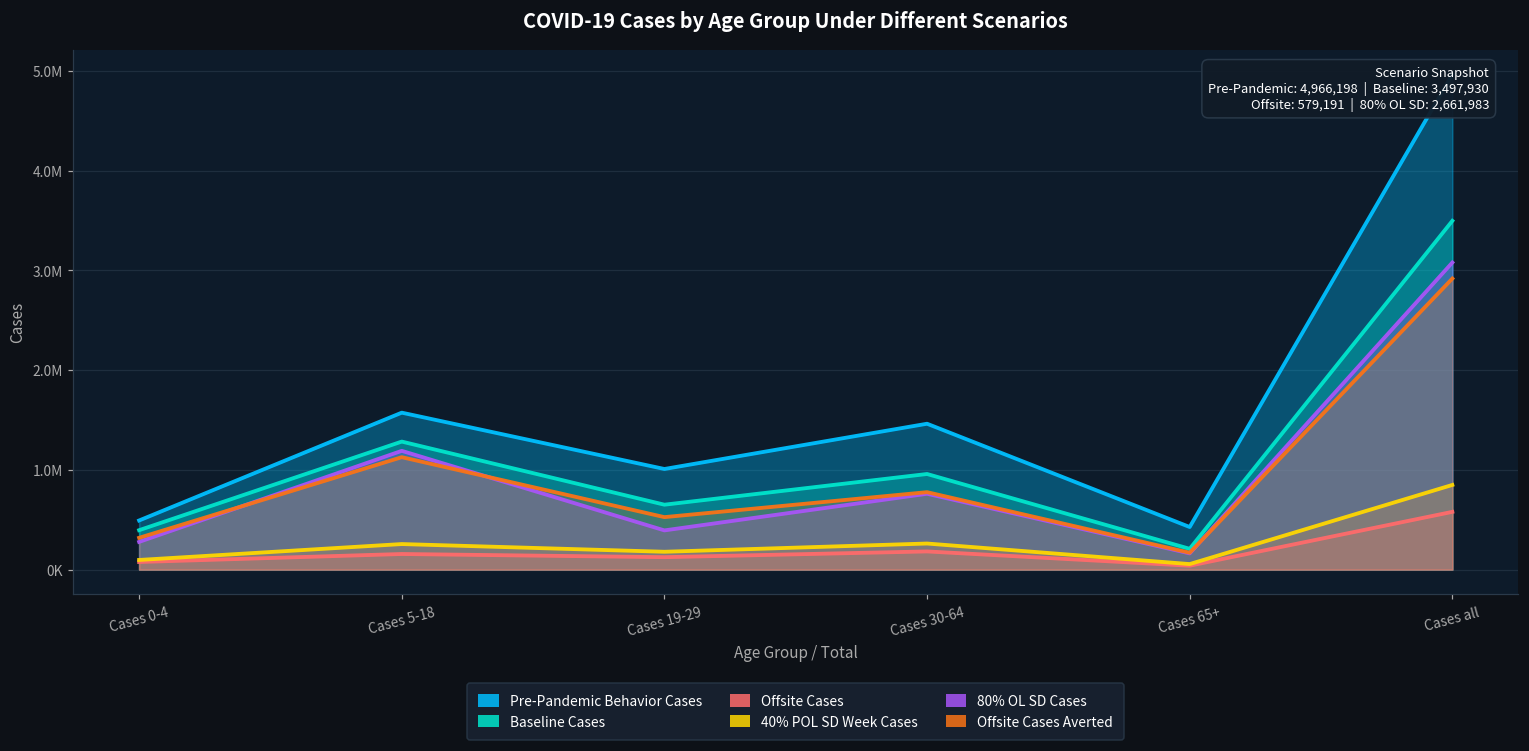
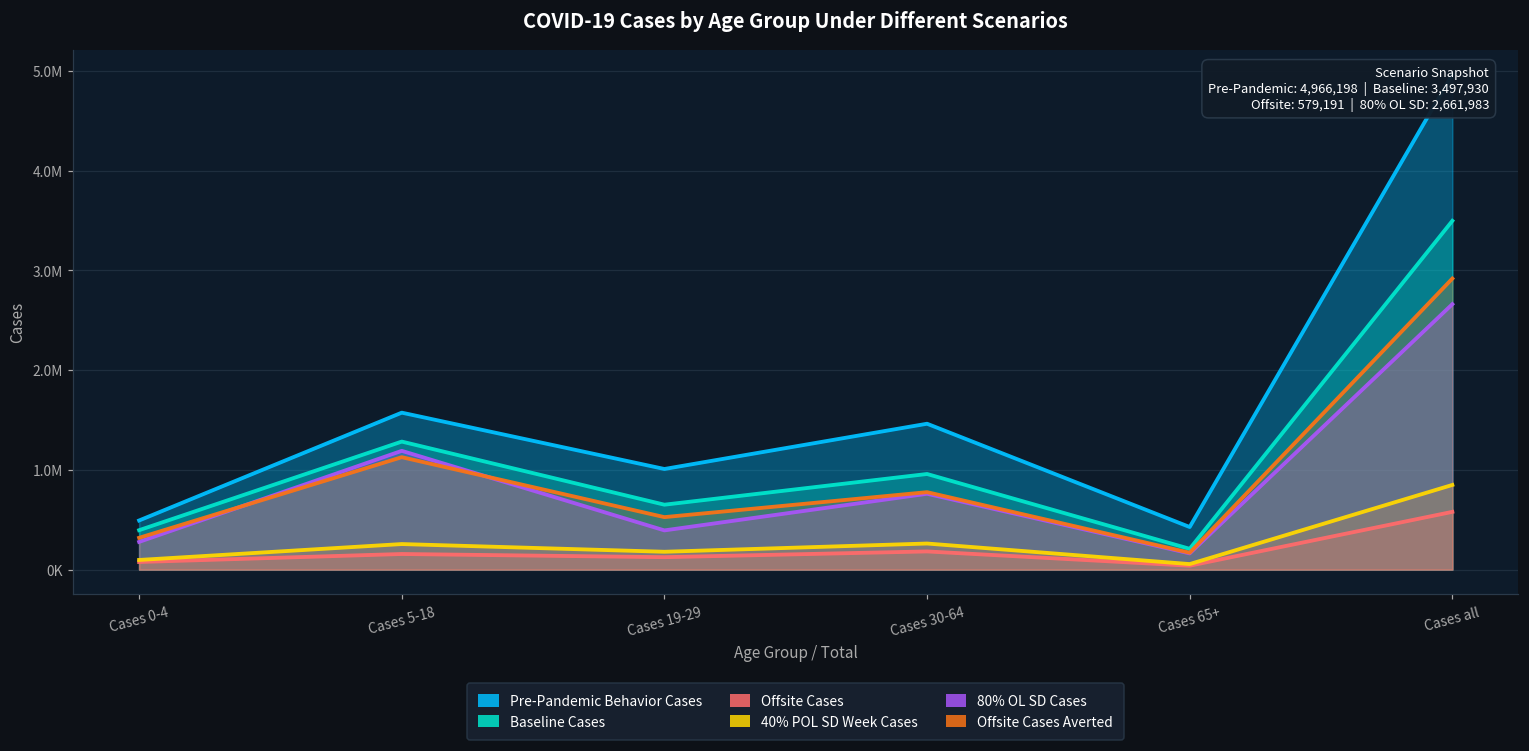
  {
    "80% OL SD Cases": {
      "Cases 0-4": 300000,
      "Cases 5-18": 1200000,
      "Cases 19-29": 400000,
-     "Cases all": 3100000
+     "Cases all": 2700000
    }
  }
